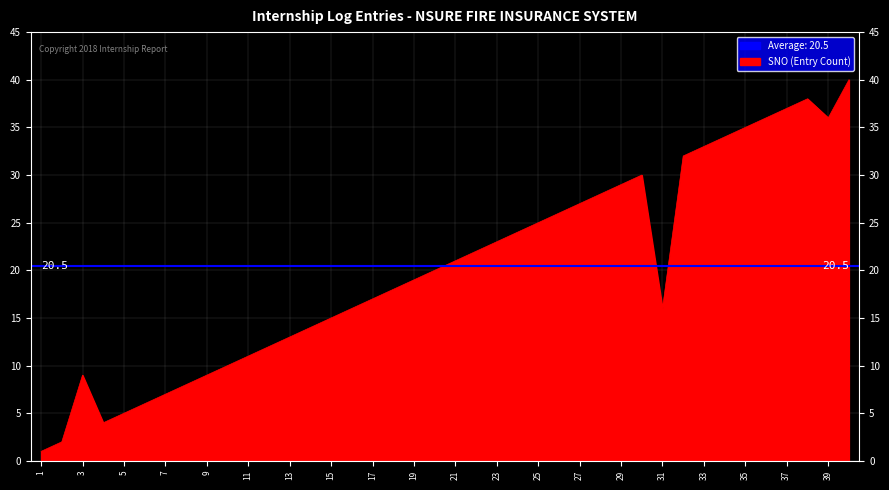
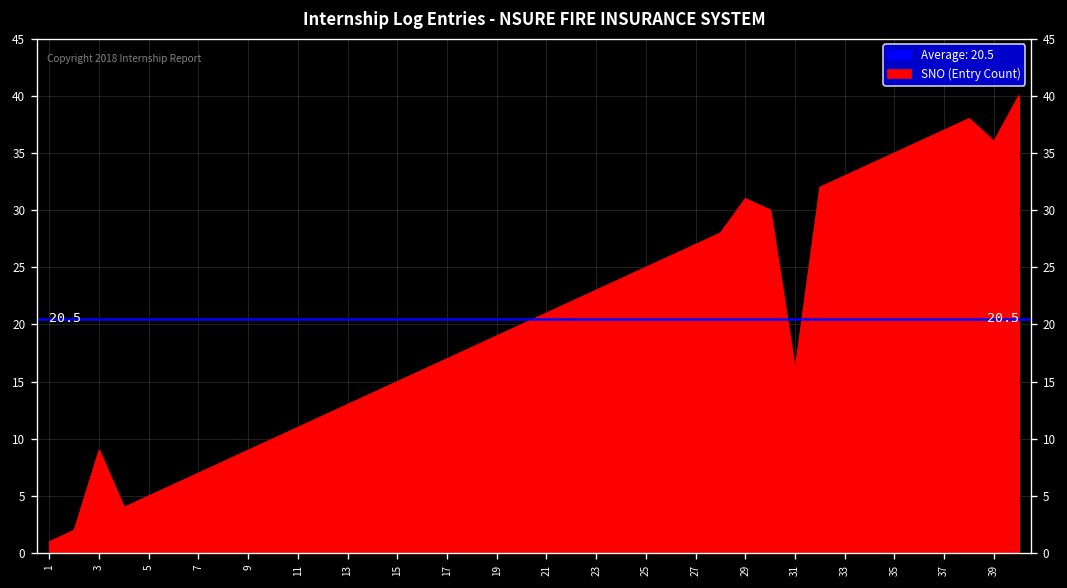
  {
    "1": 1,
    "3": 9,
    "5": 5,
    "7": 7,
    "9": 9,
    "11": 11,
    "13": 13,
    "15": 15,
    "17": 17,
    "19": 19,
    "21": 21,
    "23": 23,
    "25": 25,
    "27": 27,
-   "29": 29,
+   "29": 31,
    "31": 16,
    "33": 33,
    "35": 35,
    "37": 37,
    "39": 36
  }
